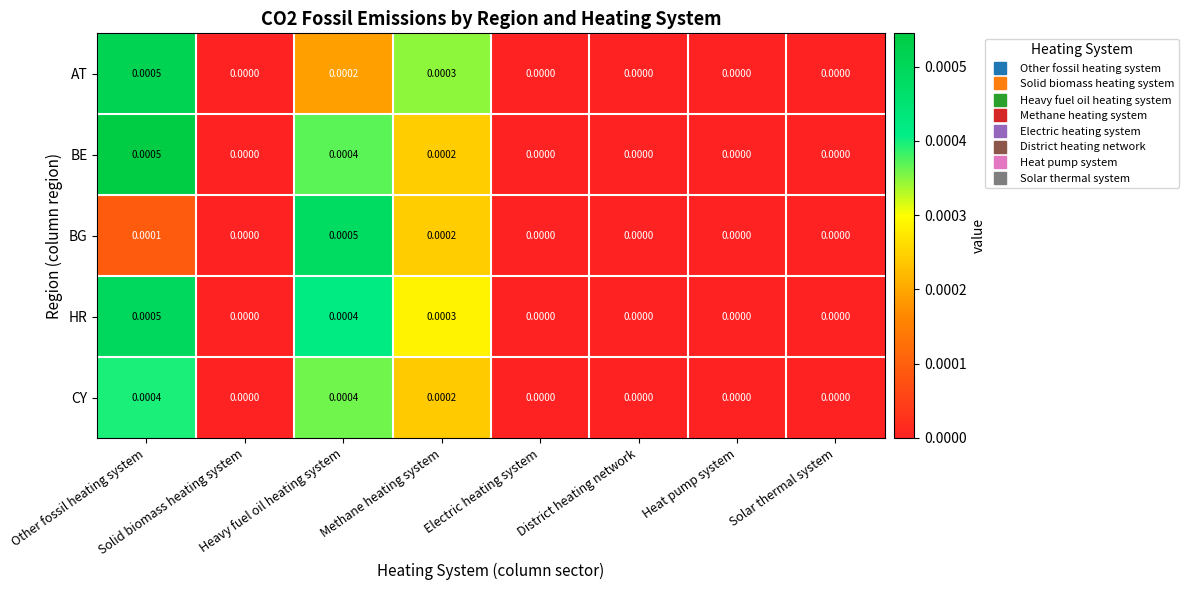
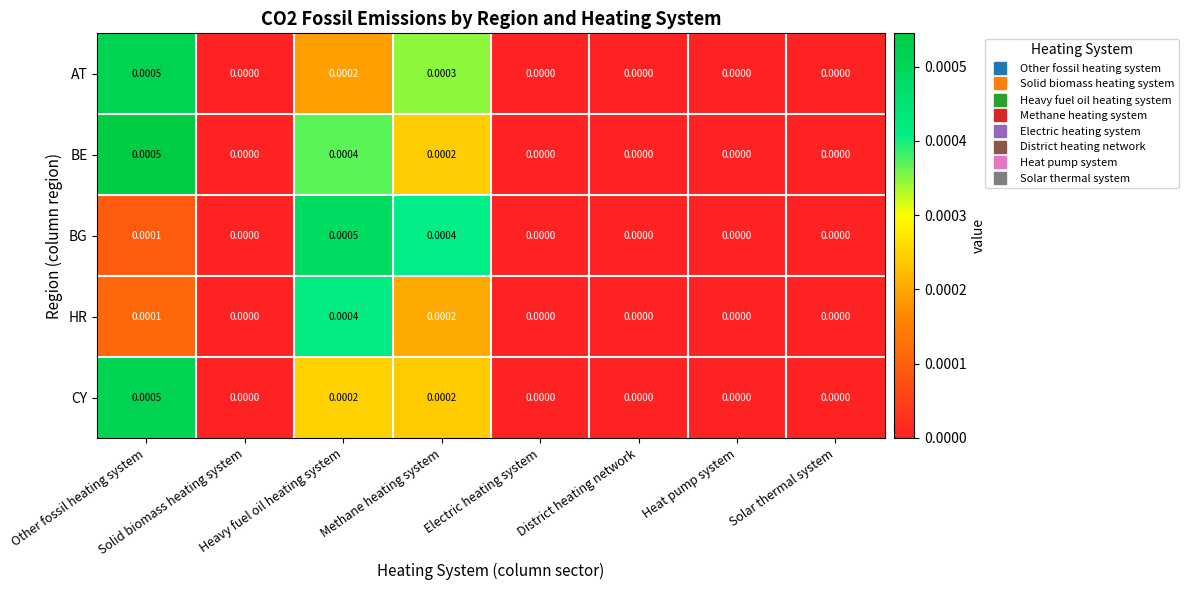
  {
    "AT": {
      "Other fossil heating system": 0.0005,
      "Solid biomass heating system": 0.0000,
      "Heavy fuel oil heating system": 0.0002,
      "Methane heating system": 0.0003,
      "Electric heating system": 0.0000,
      "District heating network": 0.0000,
      "Heat pump system": 0.0000,
      "Solar thermal system": 0.0000
    },
    "BE": {
      "Other fossil heating system": 0.0005,
      "Solid biomass heating system": 0.0000,
      "Heavy fuel oil heating system": 0.0004,
      "Methane heating system": 0.0002,
      "Electric heating system": 0.0000,
      "District heating network": 0.0000,
      "Heat pump system": 0.0000,
      "Solar thermal system": 0.0000
    },
    "BG": {
      "Other fossil heating system": 0.0001,
      "Solid biomass heating system": 0.0000,
      "Heavy fuel oil heating system": 0.0005,
-     "Methane heating system": 0.0002,
+     "Methane heating system": 0.0004,
      "Electric heating system": 0.0000,
      "District heating network": 0.0000,
      "Heat pump system": 0.0000,
      "Solar thermal system": 0.0000
    },
    "HR": {
-     "Other fossil heating system": 0.0005,
+     "Other fossil heating system": 0.0001,
      "Solid biomass heating system": 0.0000,
      "Heavy fuel oil heating system": 0.0004,
-     "Methane heating system": 0.0003,
+     "Methane heating system": 0.0002,
      "Electric heating system": 0.0000,
      "District heating network": 0.0000,
      "Heat pump system": 0.0000,
      "Solar thermal system": 0.0000
    },
    "CY": {
-     "Other fossil heating system": 0.0004,
+     "Other fossil heating system": 0.0005,
      "Solid biomass heating system": 0.0000,
-     "Heavy fuel oil heating system": 0.0004,
+     "Heavy fuel oil heating system": 0.0002,
      "Methane heating system": 0.0002,
      "Electric heating system": 0.0000,
      "District heating network": 0.0000,
      "Heat pump system": 0.0000,
      "Solar thermal system": 0.0000
    }
  }
